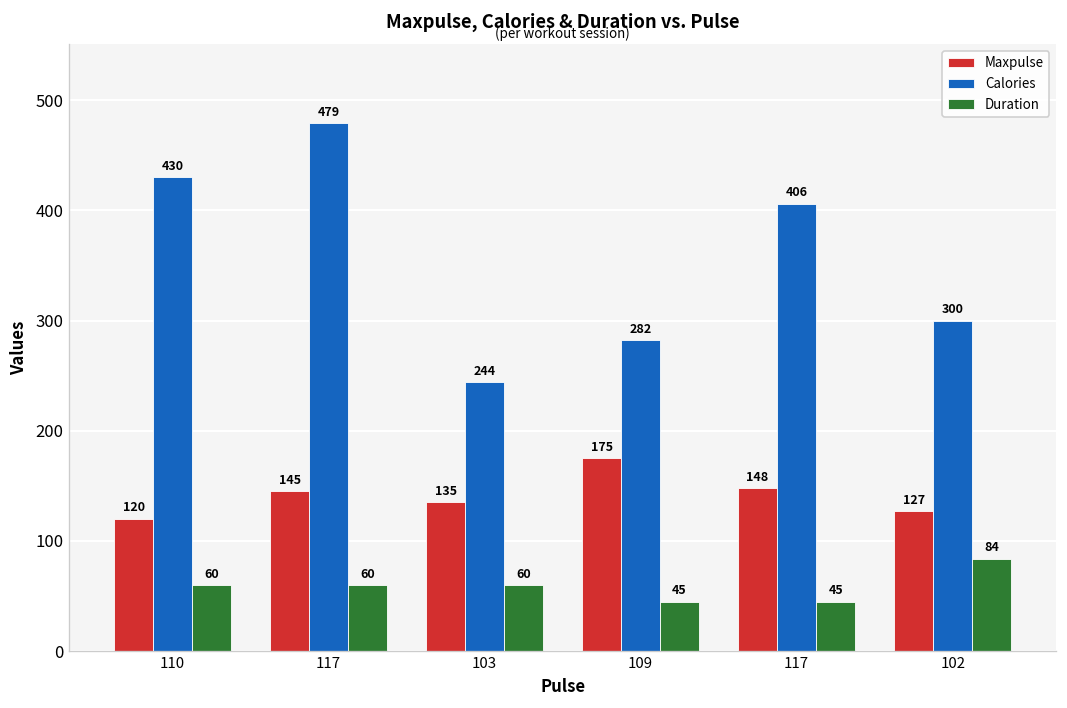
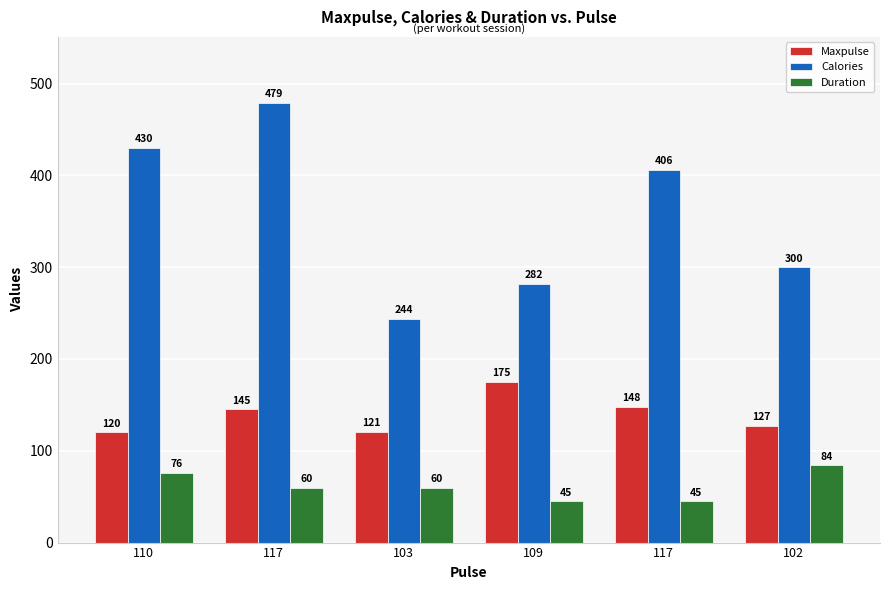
  {
    "Maxpulse": {
      "110": 120,
-     "103": 135,
+     "103": 121,
      "109": 175,
      "102": 127
    },
    "Calories": {
      "110": 430,
      "103": 244,
      "109": 282,
      "102": 300
    },
    "Duration": {
-     "110": 60,
+     "110": 76,
      "103": 60,
      "109": 45,
      "102": 84
    }
  }
